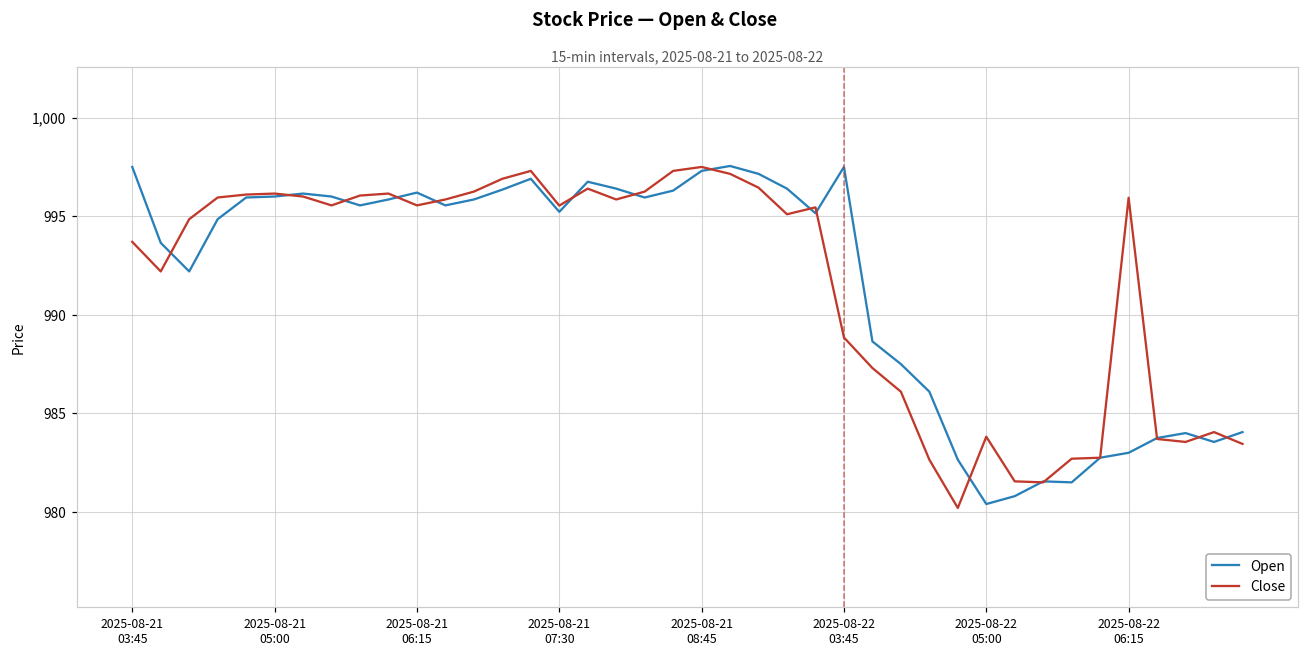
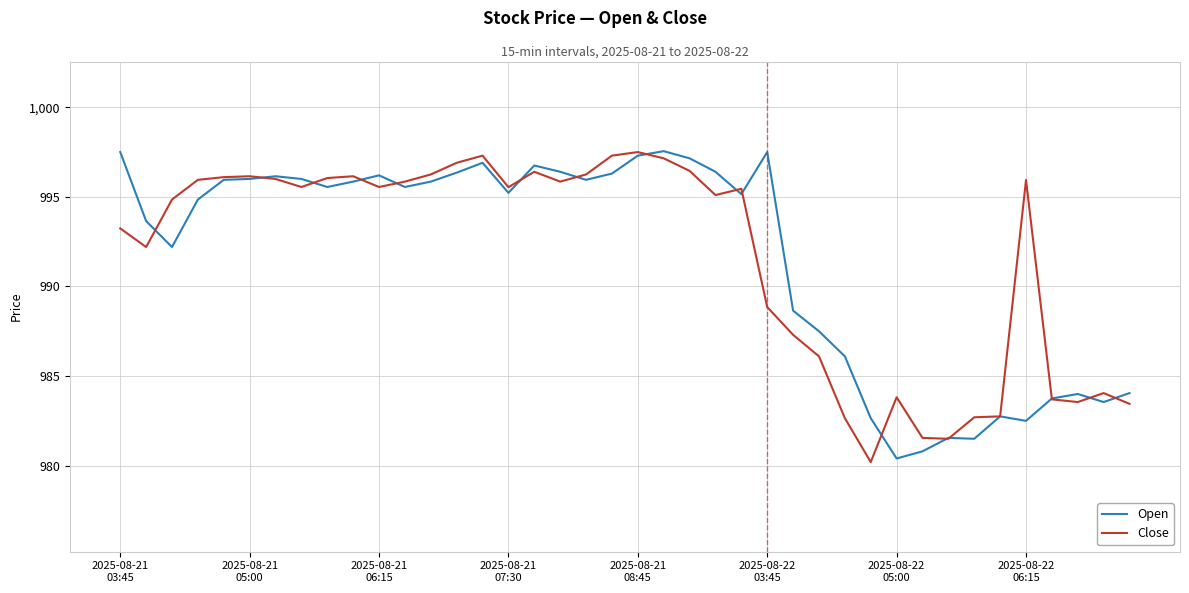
  {
    "Open": {
      "2025-08-21 03:45": 997.5,
      "2025-08-21 05:00": 996.0,
      "2025-08-21 06:15": 996.2,
      "2025-08-21 07:30": 995.2,
      "2025-08-21 08:45": 997.3,
      "2025-08-22 03:45": 997.5,
      "2025-08-22 05:00": 980.4,
-     "2025-08-22 06:15": 983.0
+     "2025-08-22 06:15": 982.5
    },
    "Close": {
-     "2025-08-21 03:45": 993.7,
+     "2025-08-21 03:45": 993.2,
      "2025-08-21 05:00": 996.2,
      "2025-08-21 06:15": 995.5,
      "2025-08-21 07:30": 995.5,
      "2025-08-21 08:45": 997.5,
      "2025-08-22 03:45": 988.8,
      "2025-08-22 05:00": 983.8,
      "2025-08-22 06:15": 995.9
    }
  }
